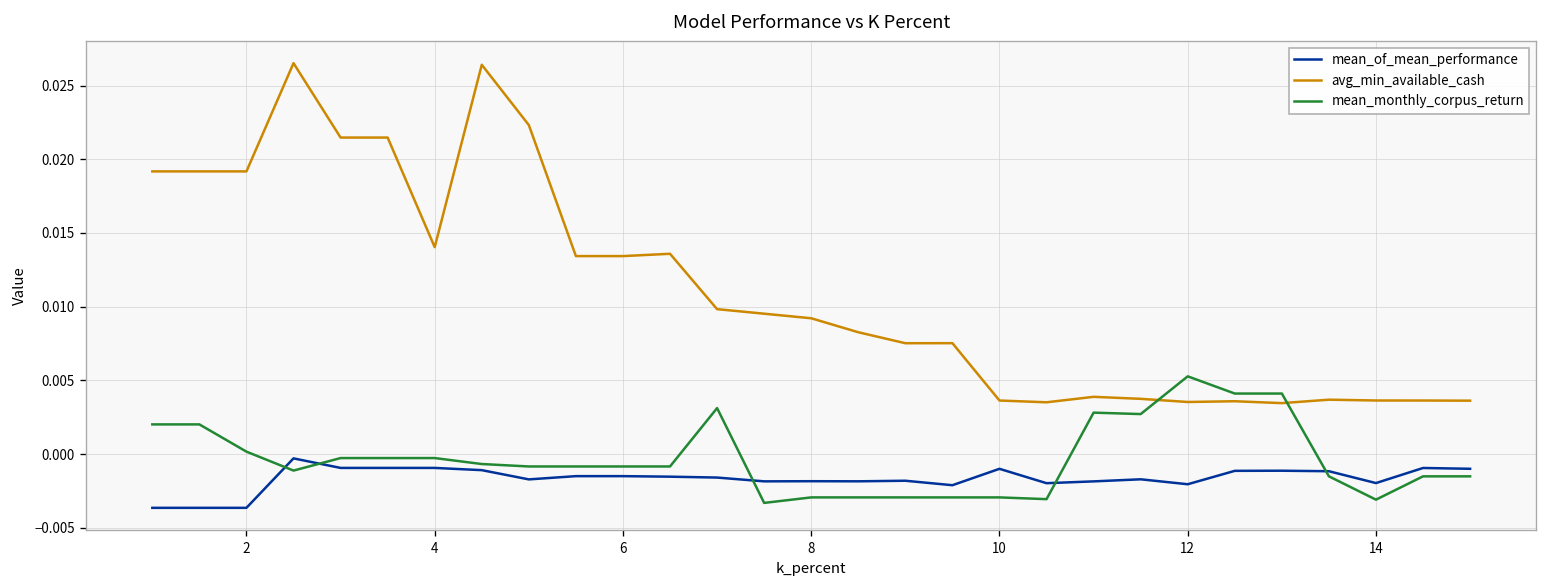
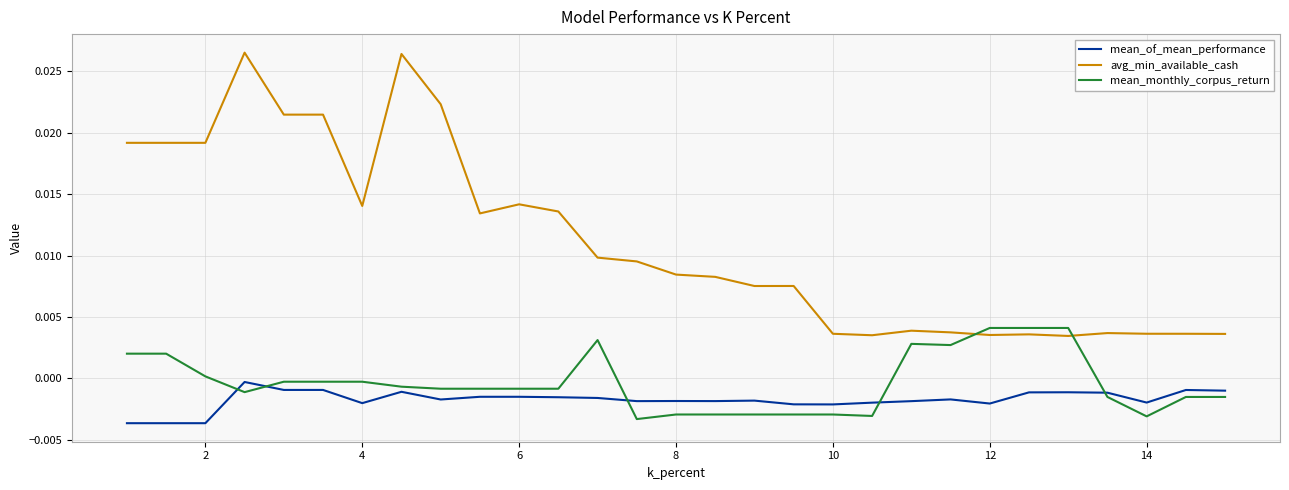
  {
    "mean_of_mean_performance": {
      "2": -0.0037,
-     "4": -0.0009,
+     "4": -0.0020,
      "6": -0.0015,
      "8": -0.0018,
-     "10": -0.0010,
+     "10": -0.0021,
      "12": -0.0021,
      "14": -0.0020
    },
    "avg_min_available_cash": {
      "2": 0.0192,
      "4": 0.0140,
-     "6": 0.0134,
-     "8": 0.0092,
+     "6": 0.0142,
+     "8": 0.0084,
      "10": 0.0036,
      "12": 0.0035,
      "14": 0.0036
    },
    "mean_monthly_corpus_return": {
      "2": 0.0002,
      "4": -0.0003,
      "6": -0.0008,
      "8": -0.0029,
      "10": -0.0029,
-     "12": 0.0053,
+     "12": 0.0041,
      "14": -0.0031
    }
  }
